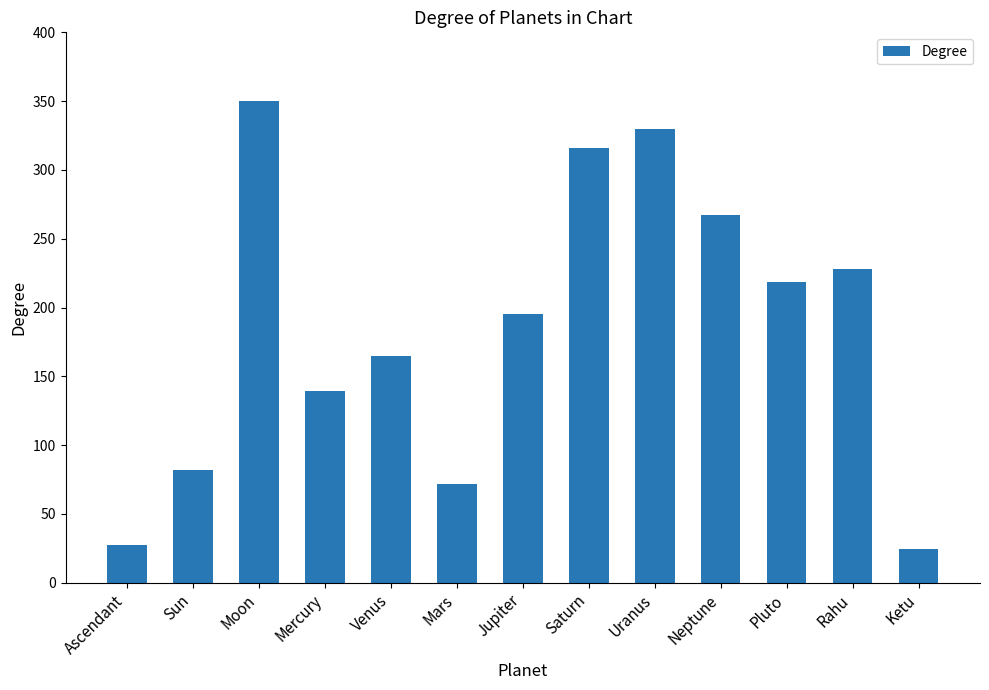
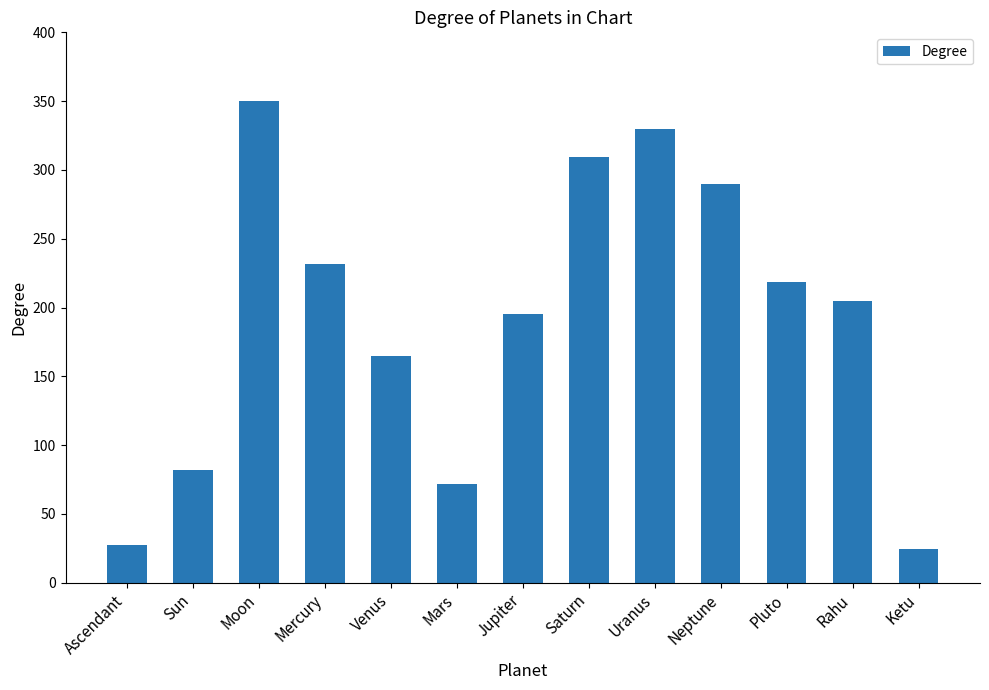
  {
    "Ascendant": 28,
    "Sun": 82,
    "Moon": 350,
-   "Mercury": 139,
+   "Mercury": 232,
    "Venus": 165,
    "Mars": 71,
    "Jupiter": 195,
-   "Saturn": 316,
+   "Saturn": 309,
    "Uranus": 330,
-   "Neptune": 267,
+   "Neptune": 290,
    "Pluto": 219,
-   "Rahu": 228,
+   "Rahu": 205,
    "Ketu": 25
  }
